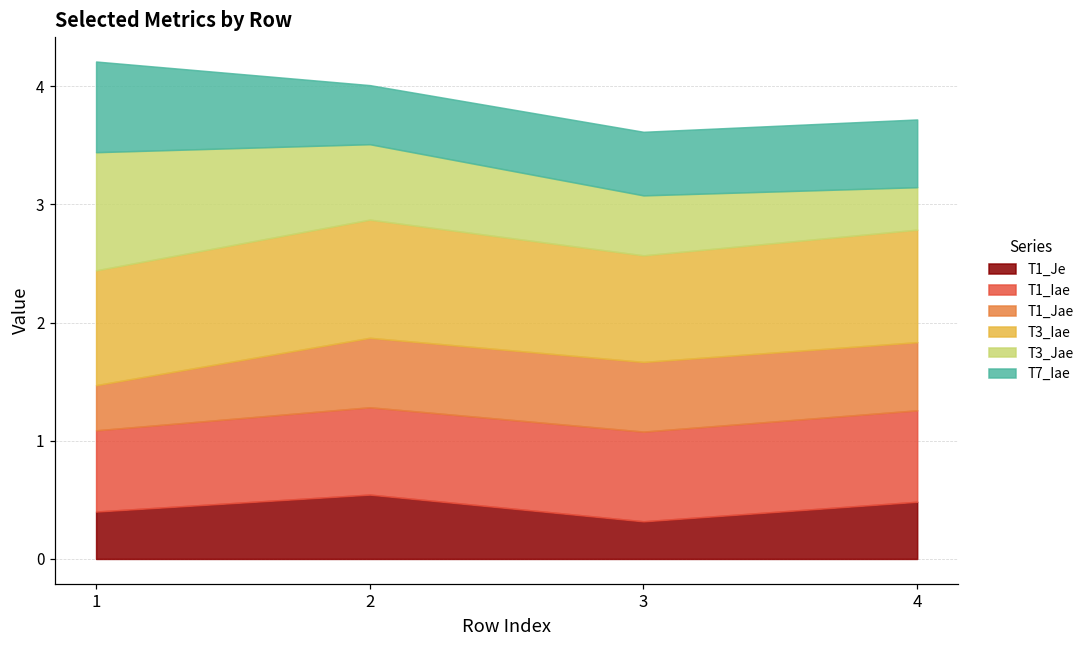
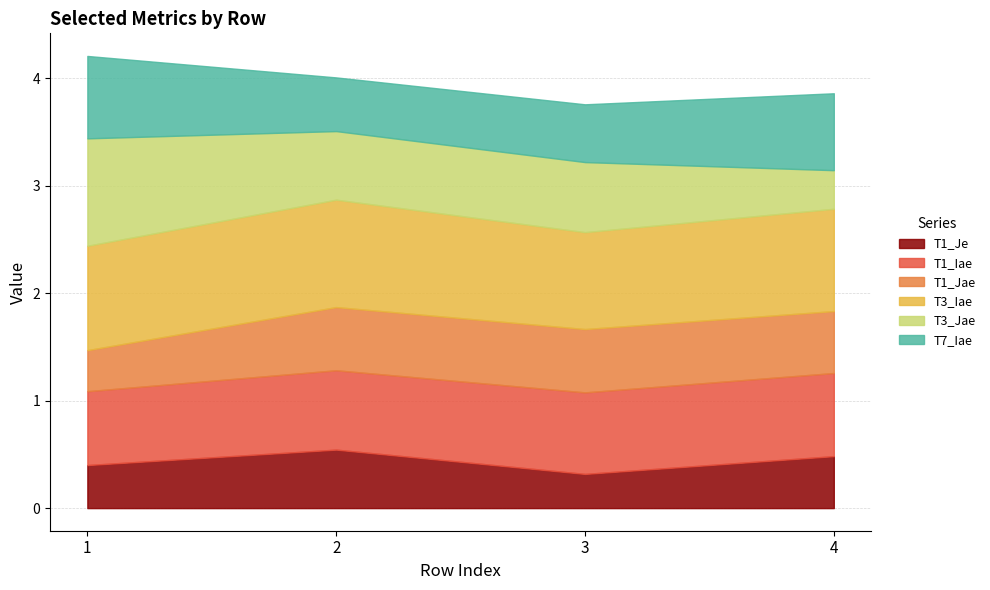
  {
    "T1_Je": {
      "1": 0.40,
      "2": 0.54,
      "3": 0.32,
      "4": 0.48
    },
    "T3_Jae": {
      "1": 1.00,
      "2": 0.64,
-     "3": 0.51,
+     "3": 0.65,
      "4": 0.36
    },
    "T7_Iae": {
      "1": 0.77,
      "2": 0.50,
      "3": 0.54,
-     "4": 0.57
+     "4": 0.72
    }
  }
